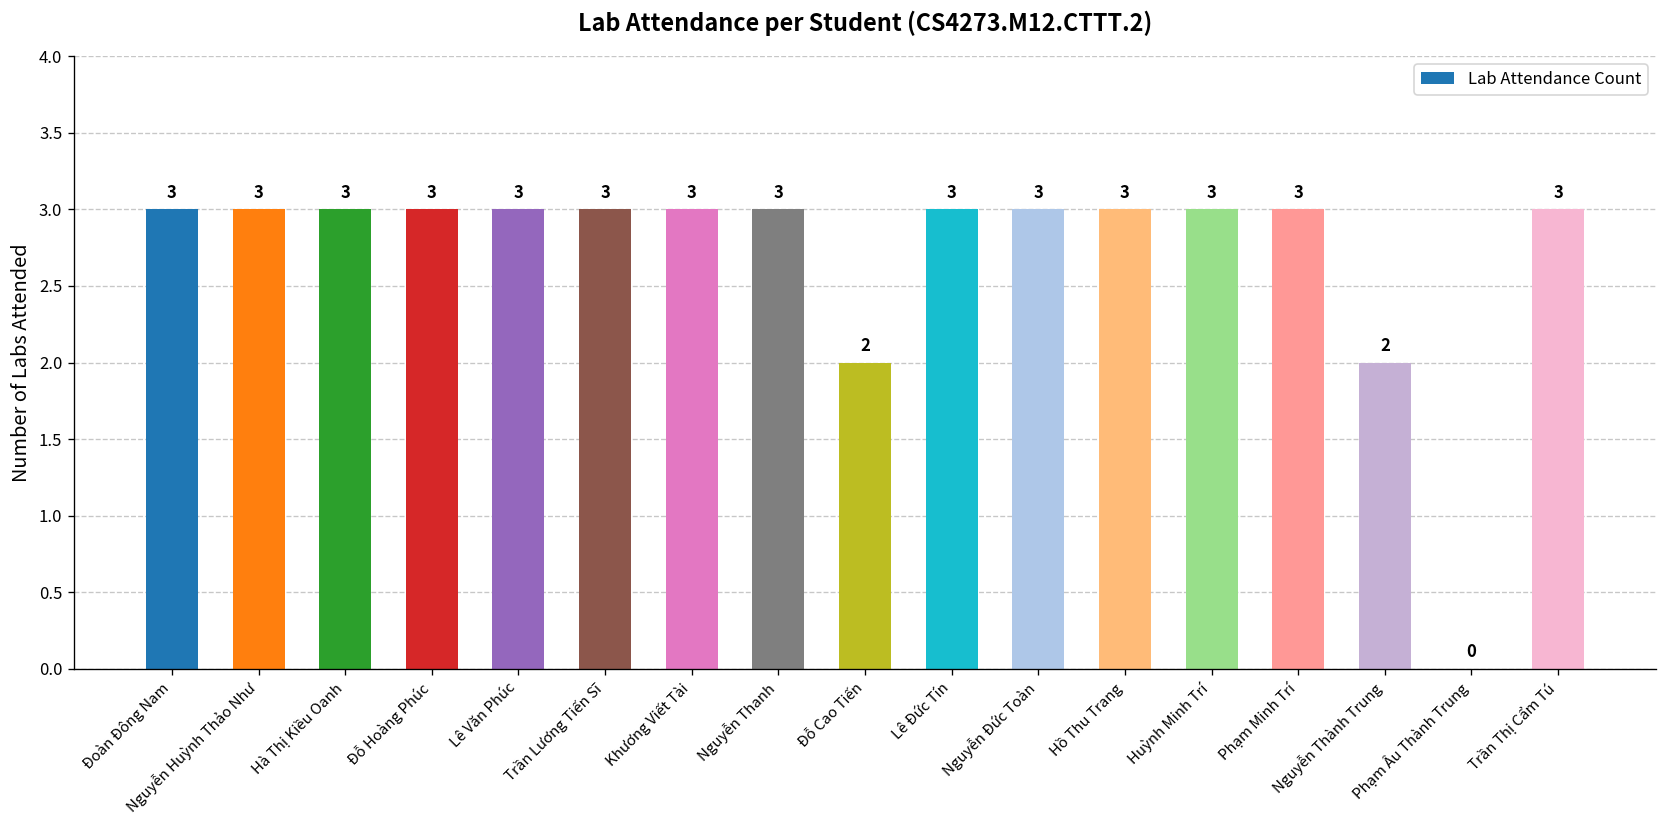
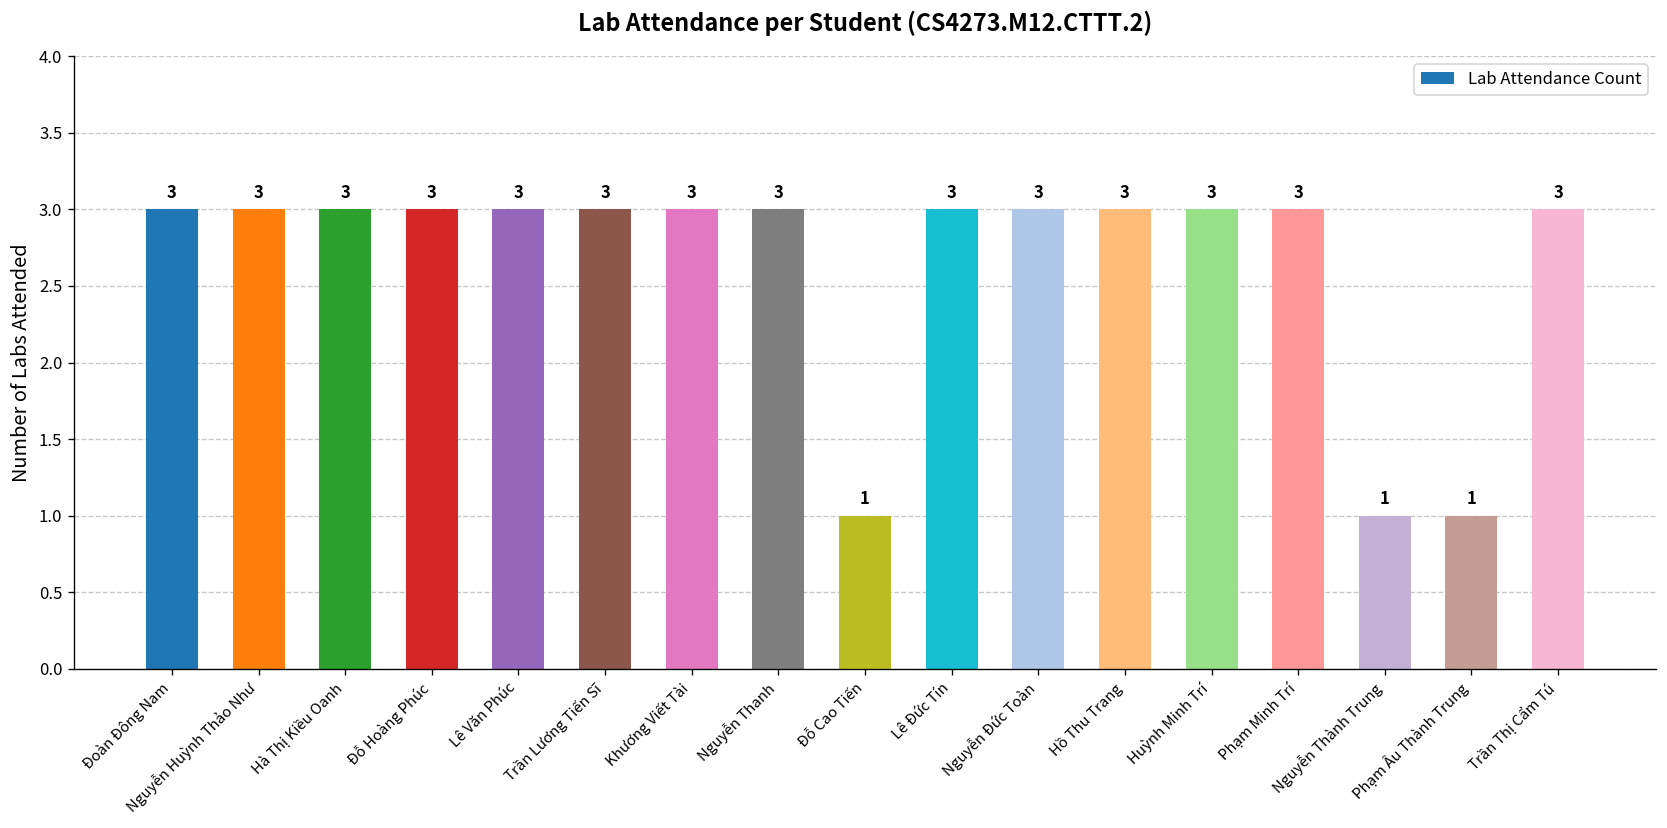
  {
    "Đoàn Đông Nam": 3,
    "Nguyễn Huỳnh Thảo Như": 3,
    "Hà Thị Kiều Oanh": 3,
    "Đỗ Hoàng Phúc": 3,
    "Lê Văn Phúc": 3,
    "Trần Lương Tiến Sĩ": 3,
    "Khương Viết Tài": 3,
    "Nguyễn Thanh": 3,
-   "Đỗ Cao Tiến": 2,
+   "Đỗ Cao Tiến": 1,
    "Lê Đức Tín": 3,
    "Nguyễn Đức Toàn": 3,
    "Hồ Thu Trang": 3,
    "Huỳnh Minh Trí": 3,
    "Phạm Minh Trí": 3,
-   "Nguyễn Thành Trung": 2,
-   "Phạm Âu Thành Trung": 0,
+   "Nguyễn Thành Trung": 1,
+   "Phạm Âu Thành Trung": 1,
    "Trần Thị Cẩm Tú": 3
  }
